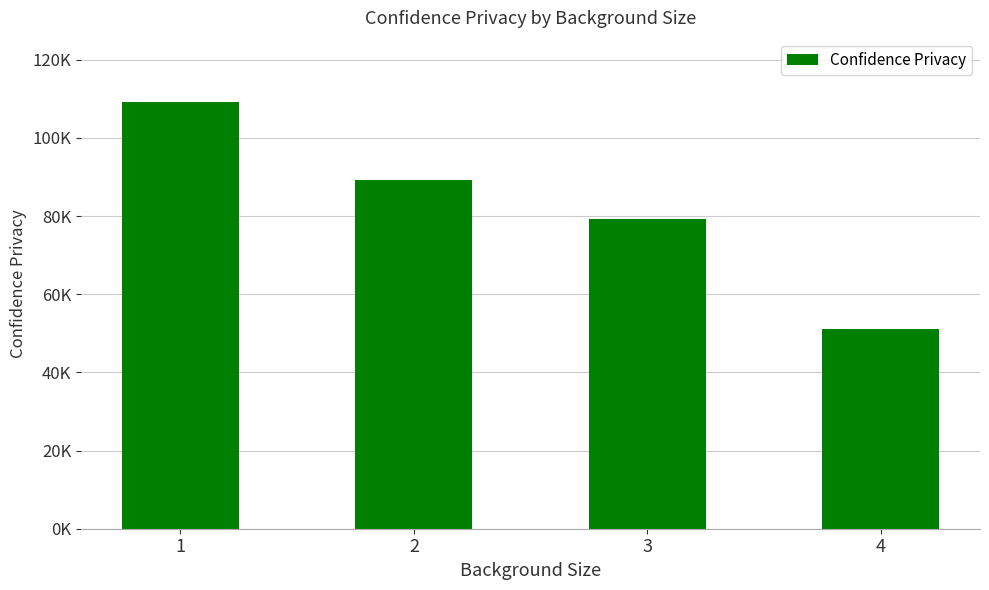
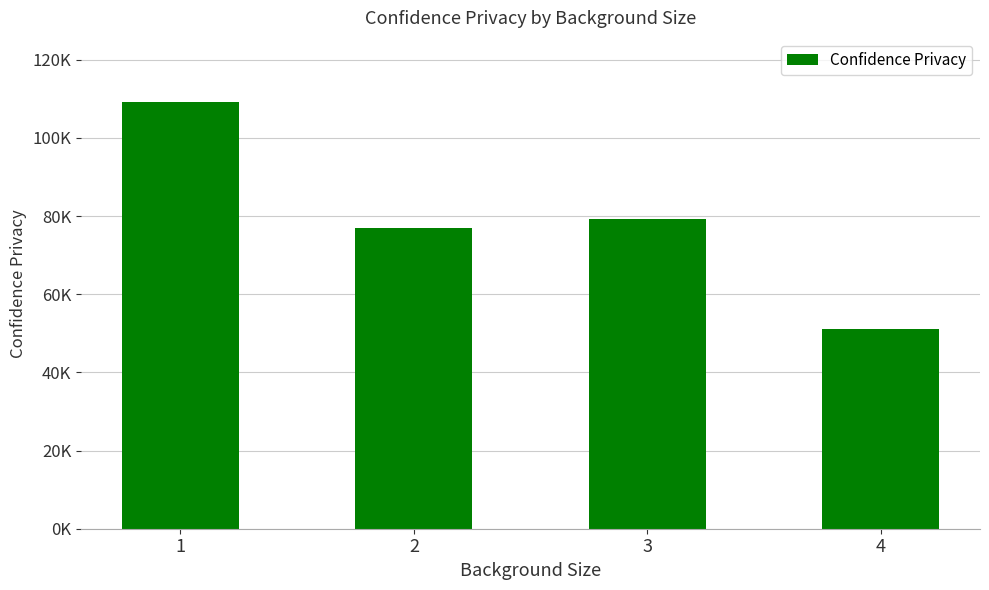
  {
    "1": 109000,
-   "2": 89000,
+   "2": 77000,
    "3": 79000,
    "4": 51000
  }
